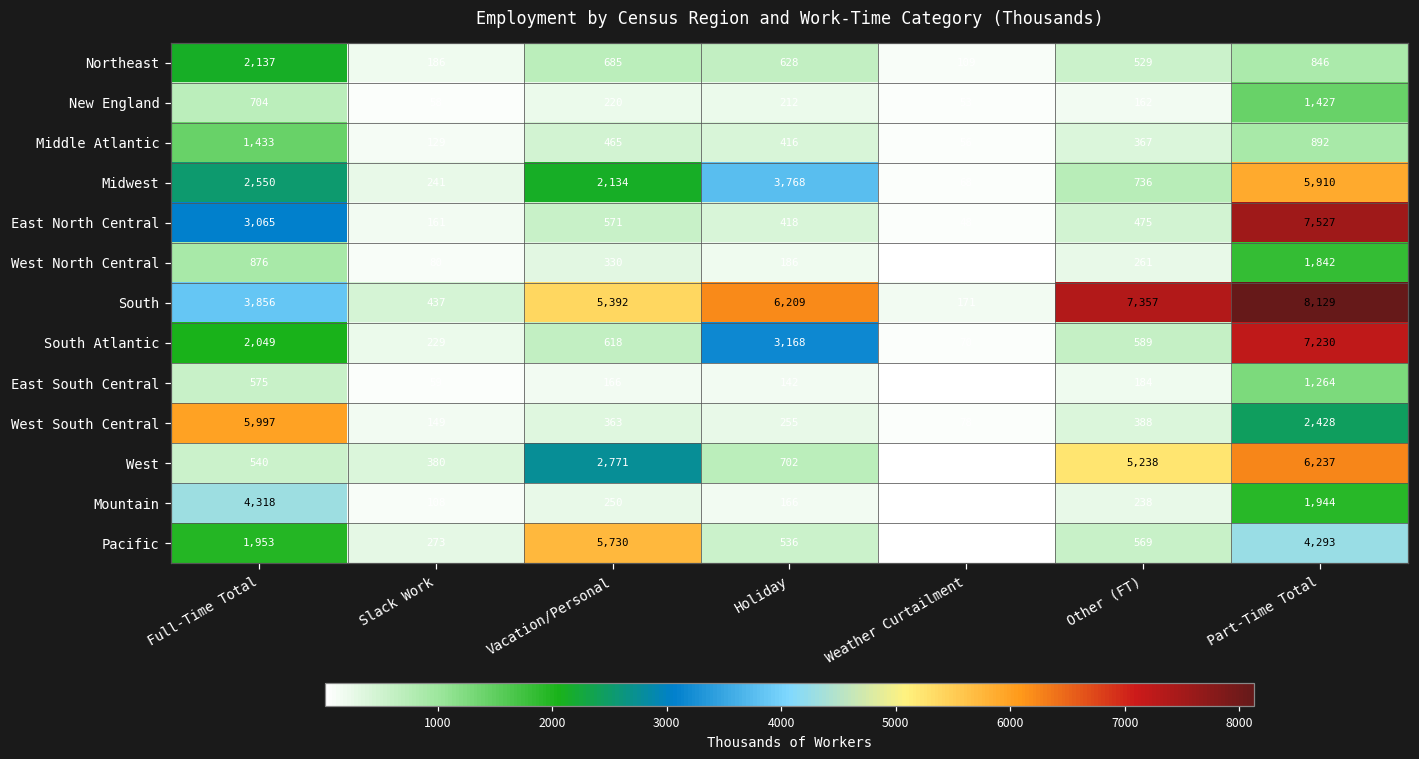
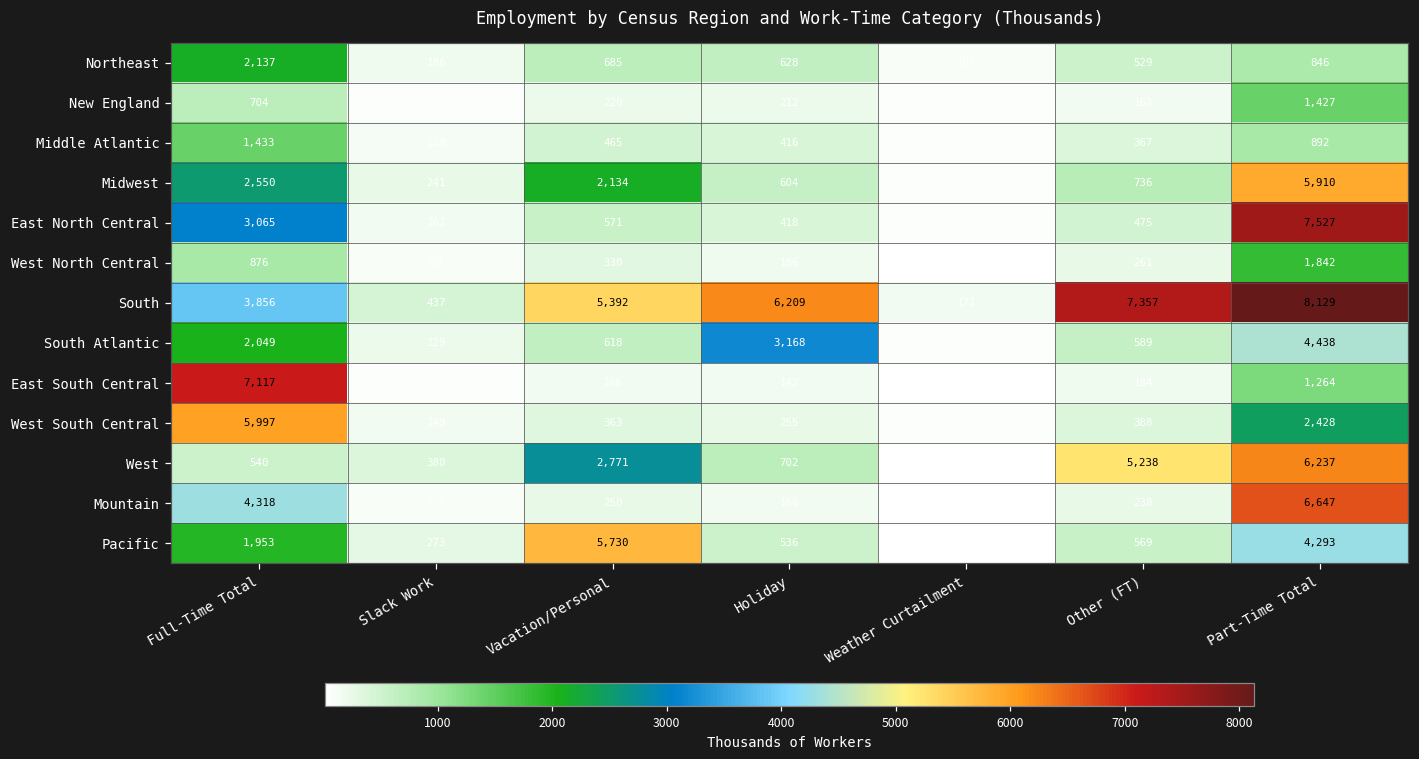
  {
    "Northeast": {
      "Full-Time Total": "2,137",
      "Vacation/Personal": "685",
      "Holiday": "628",
      "Other (FT)": "529",
      "Part-Time Total": "846"
    },
    "New England": {
      "Full-Time Total": "704",
      "Part-Time Total": "1,427"
    },
    "Middle Atlantic": {
      "Full-Time Total": "1,433",
      "Part-Time Total": "892"
    },
    "Midwest": {
      "Full-Time Total": "2,550",
      "Vacation/Personal": "2,134",
-     "Holiday": "3,768",
+     "Holiday": "604",
      "Other (FT)": "736",
      "Part-Time Total": "5,910"
    },
    "East North Central": {
      "Full-Time Total": "3,065",
      "Vacation/Personal": "571",
      "Part-Time Total": "7,527"
    },
    "West North Central": {
      "Full-Time Total": "876",
      "Part-Time Total": "1,842"
    },
    "South": {
      "Full-Time Total": "3,856",
      "Vacation/Personal": "5,392",
      "Holiday": "6,209",
      "Other (FT)": "7,357",
      "Part-Time Total": "8,129"
    },
    "South Atlantic": {
      "Full-Time Total": "2,049",
      "Vacation/Personal": "618",
      "Holiday": "3,168",
      "Other (FT)": "589",
-     "Part-Time Total": "7,230"
+     "Part-Time Total": "4,438"
    },
    "East South Central": {
-     "Full-Time Total": "575",
+     "Full-Time Total": "7,117",
      "Part-Time Total": "1,264"
    },
    "West South Central": {
      "Full-Time Total": "5,997",
      "Part-Time Total": "2,428"
    },
    "West": {
      "Full-Time Total": "540",
      "Vacation/Personal": "2,771",
      "Holiday": "702",
      "Other (FT)": "5,238",
      "Part-Time Total": "6,237"
    },
    "Mountain": {
      "Full-Time Total": "4,318",
-     "Part-Time Total": "1,944"
+     "Part-Time Total": "6,647"
    },
    "Pacific": {
      "Full-Time Total": "1,953",
      "Vacation/Personal": "5,730",
      "Holiday": "536",
      "Other (FT)": "569",
      "Part-Time Total": "4,293"
    }
  }
